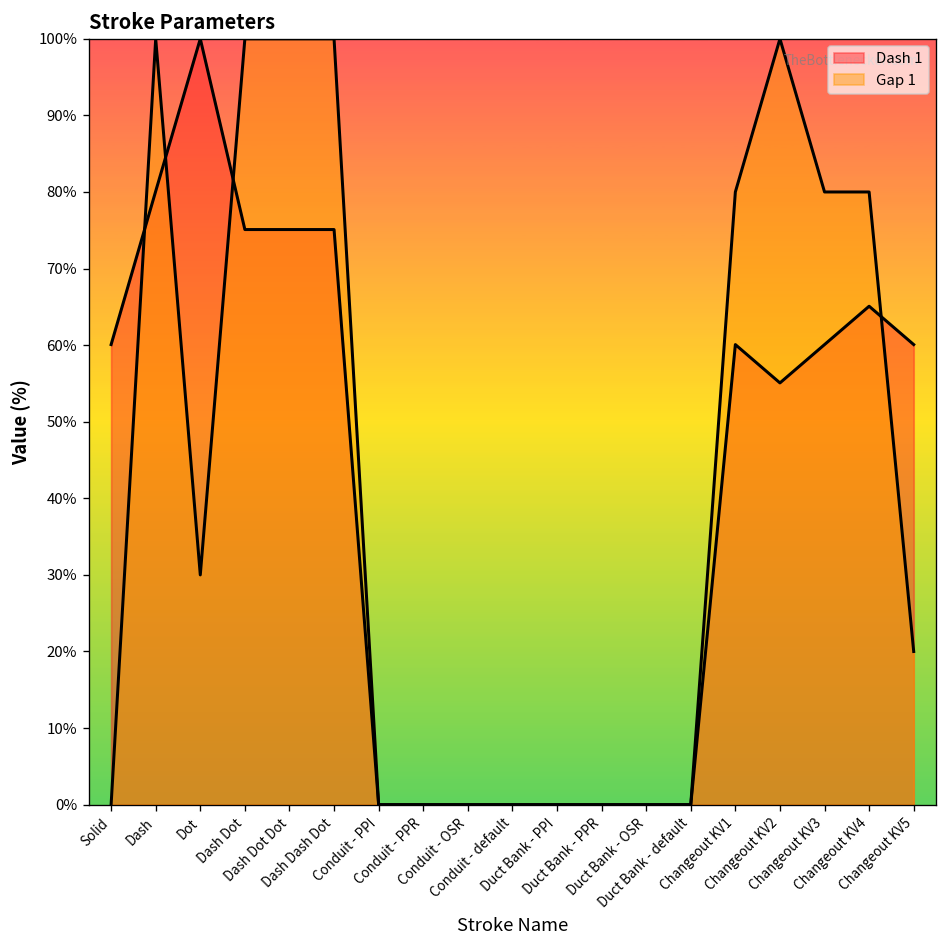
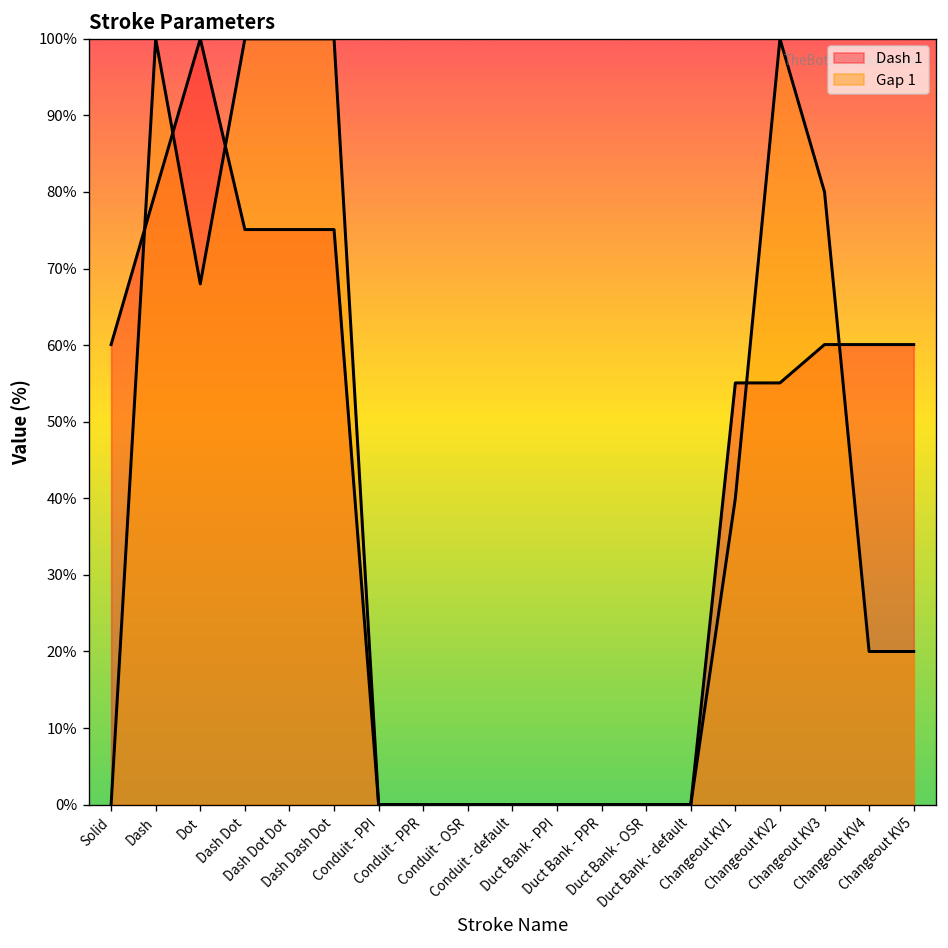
  {
    "Dash 1": {
      "Solid": "60%",
      "Dash": "80%",
      "Dot": "100%",
      "Dash Dot": "75%",
      "Dash Dot Dot": "75%",
      "Dash Dash Dot": "75%",
-     "Changeout KV1": "60%",
+     "Changeout KV1": "55%",
      "Changeout KV2": "55%",
      "Changeout KV3": "60%",
-     "Changeout KV4": "65%",
+     "Changeout KV4": "60%",
      "Changeout KV5": "60%"
    },
    "Gap 1": {
      "Solid": "0%",
      "Dash": "100%",
-     "Dot": "30%",
+     "Dot": "68%",
      "Dash Dot": "100%",
      "Dash Dot Dot": "100%",
      "Dash Dash Dot": "100%",
-     "Changeout KV1": "80%",
+     "Changeout KV1": "40%",
      "Changeout KV2": "100%",
      "Changeout KV3": "80%",
-     "Changeout KV4": "80%",
+     "Changeout KV4": "20%",
      "Changeout KV5": "20%"
    }
  }
